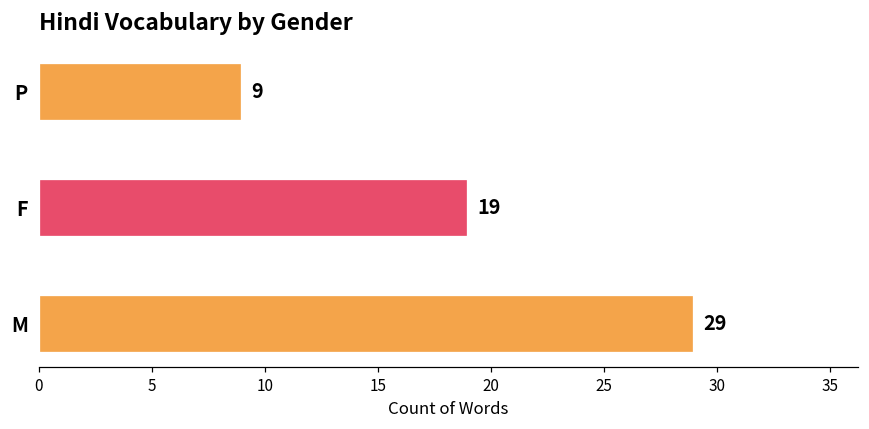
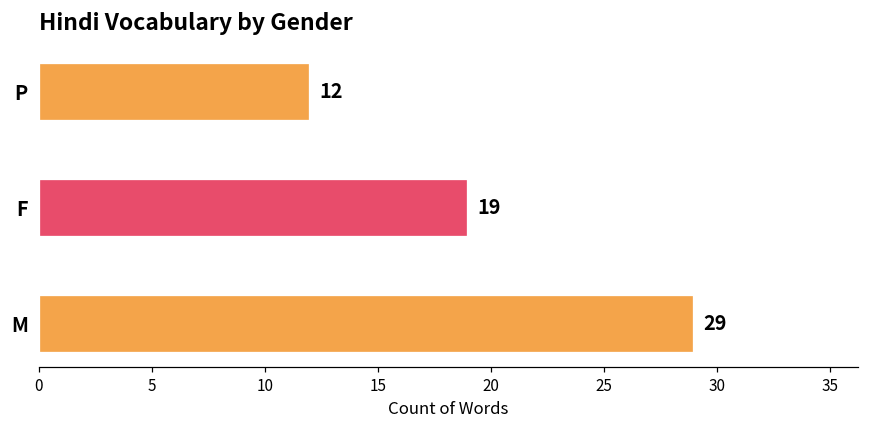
  {
-   "P": 9,
+   "P": 12,
    "F": 19,
    "M": 29
  }
